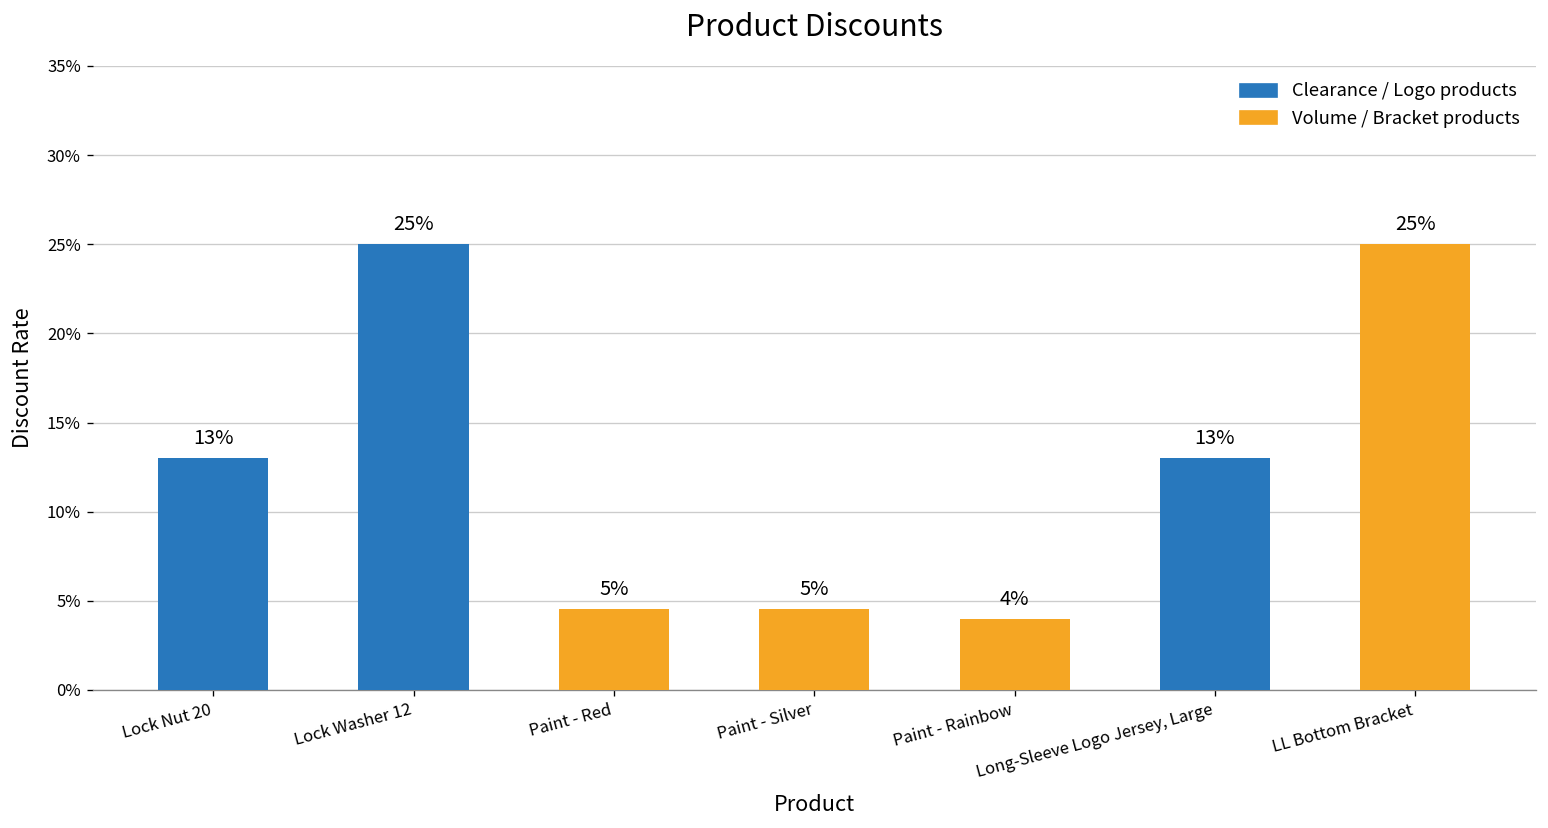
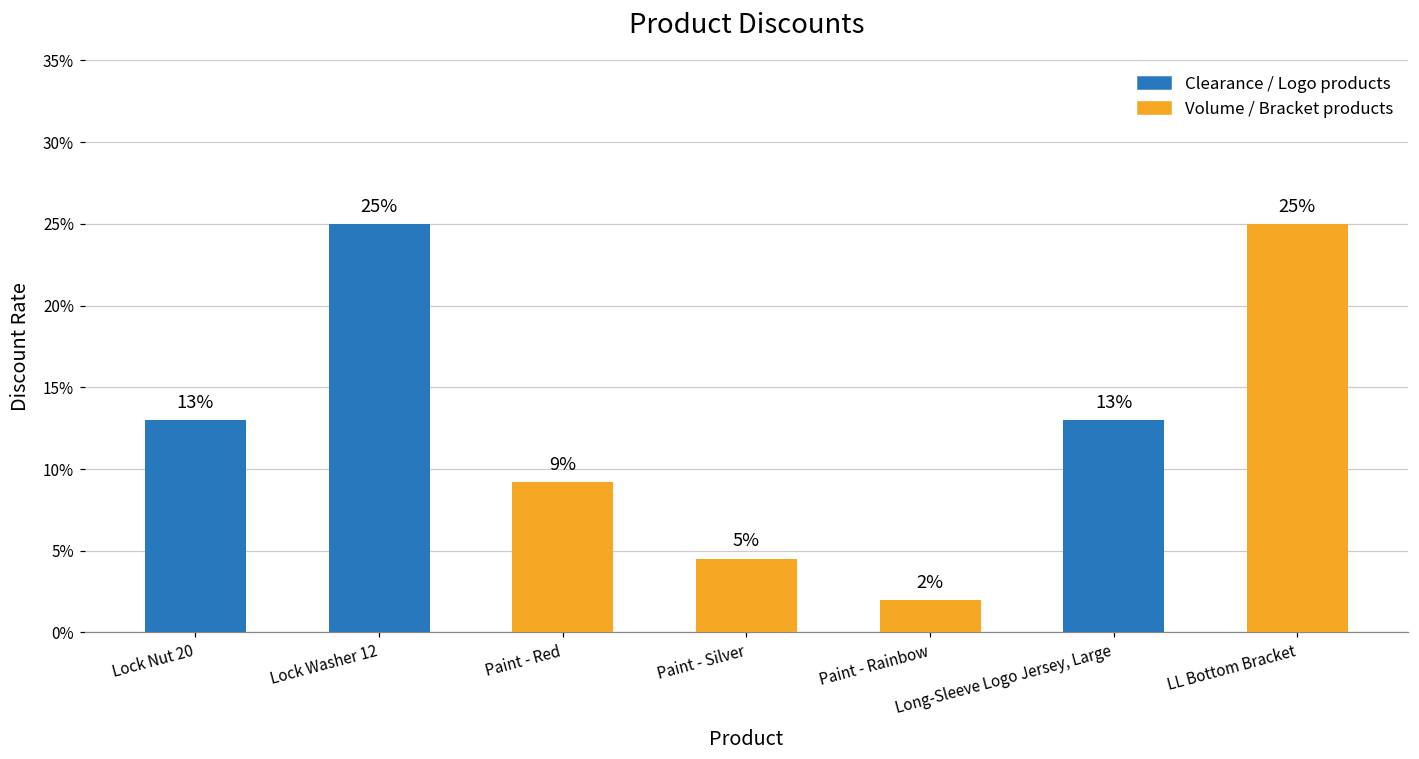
  {
    "Lock Nut 20": "13%",
    "Lock Washer 12": "25%",
-   "Paint - Red": "5%",
+   "Paint - Red": "9%",
    "Paint - Silver": "5%",
-   "Paint - Rainbow": "4%",
+   "Paint - Rainbow": "2%",
    "Long-Sleeve Logo Jersey, Large": "13%",
    "LL Bottom Bracket": "25%"
  }
